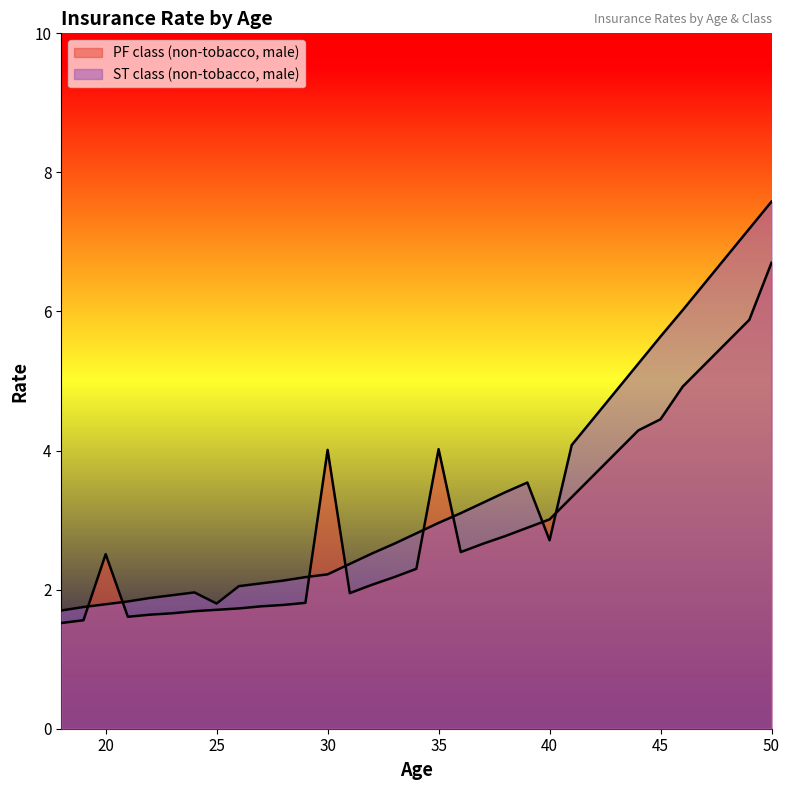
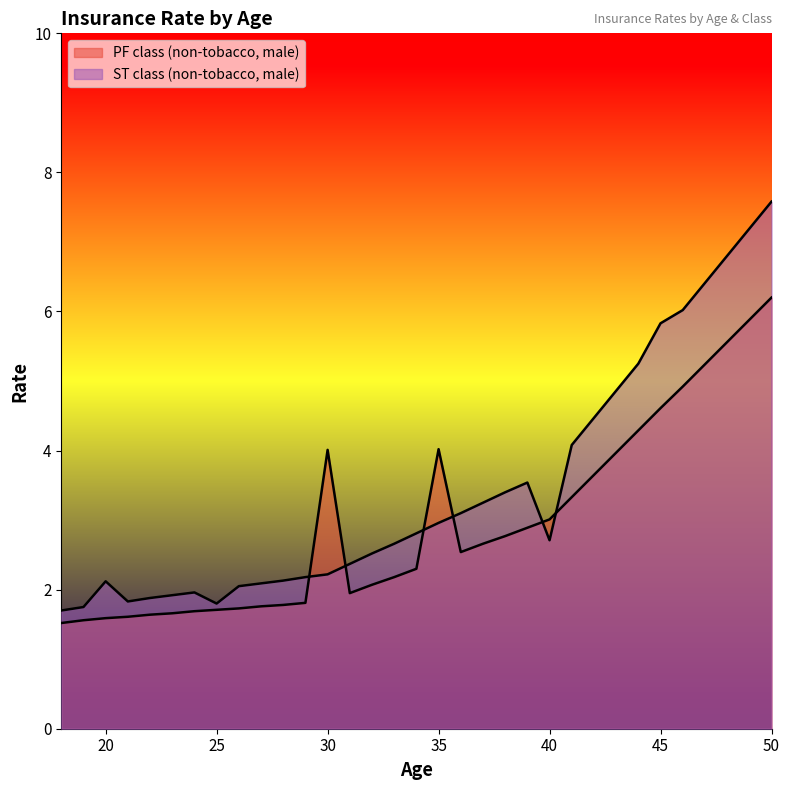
  {
    "PF class (non-tobacco, male)": {
-     "20": 2.5,
+     "20": 1.6,
      "25": 1.7,
      "30": 4.0,
      "35": 4.0,
      "40": 3.0,
-     "45": 4.5,
-     "50": 6.7
+     "45": 4.6,
+     "50": 6.2
    },
    "ST class (non-tobacco, male)": {
-     "20": 1.8,
+     "20": 2.1,
      "25": 1.8,
      "30": 2.2,
      "35": 3.0,
      "40": 2.7,
-     "45": 5.6,
+     "45": 5.8,
      "50": 7.6
    }
  }
